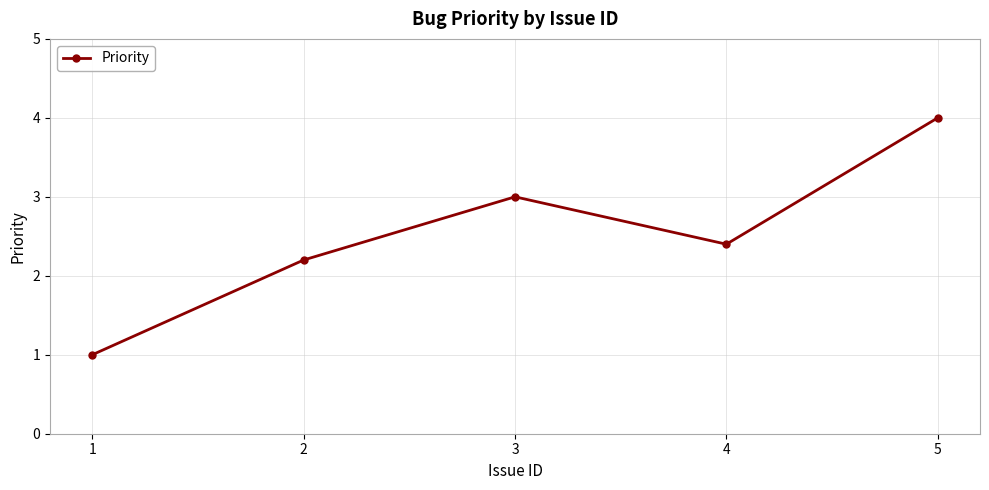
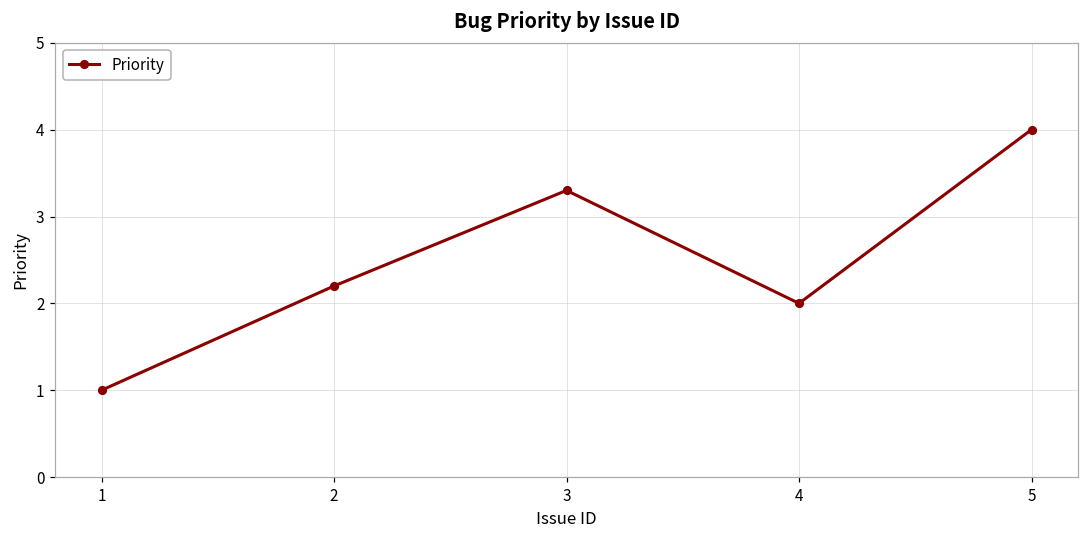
  {
    "1": 1.0,
    "2": 2.2,
-   "3": 3.0,
-   "4": 2.4,
+   "3": 3.3,
+   "4": 2.0,
    "5": 4.0
  }
